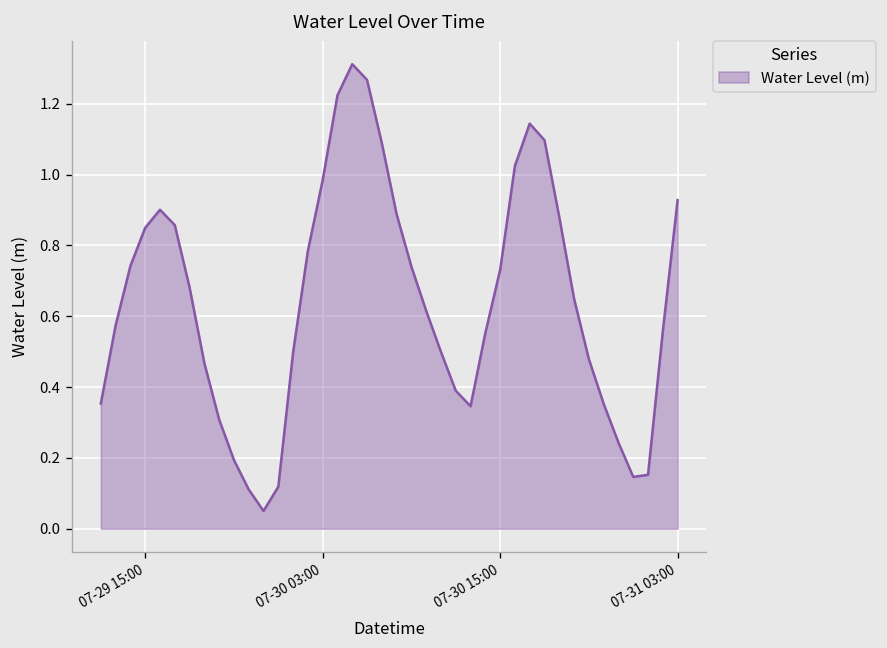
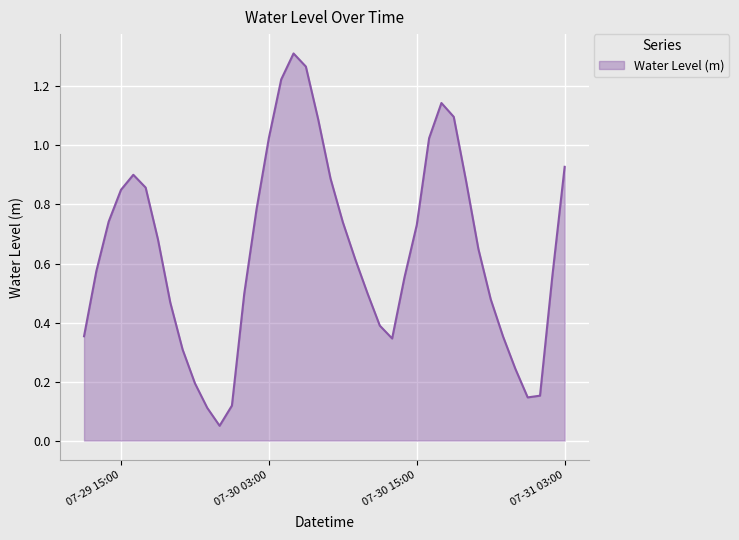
  {
    "07-29 15:00": 0.85,
-   "07-30 03:00": 0.98,
+   "07-30 03:00": 1.03,
    "07-30 15:00": 0.73,
    "07-31 03:00": 0.93
  }
